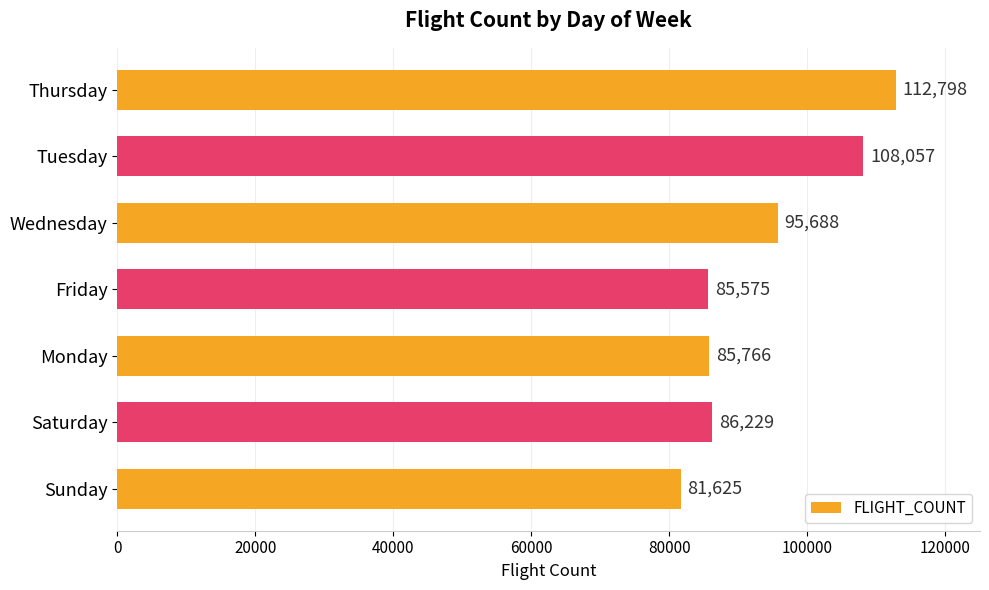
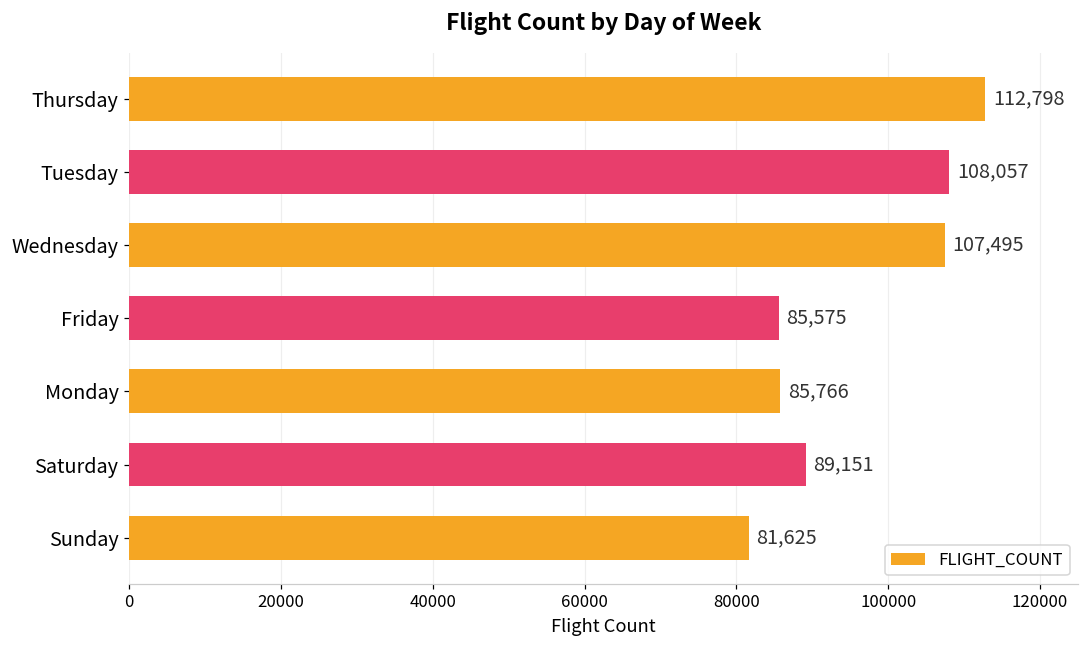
  {
    "Thursday": "112,798",
    "Tuesday": "108,057",
-   "Wednesday": "95,688",
+   "Wednesday": "107,495",
    "Friday": "85,575",
    "Monday": "85,766",
-   "Saturday": "86,229",
+   "Saturday": "89,151",
    "Sunday": "81,625"
  }
